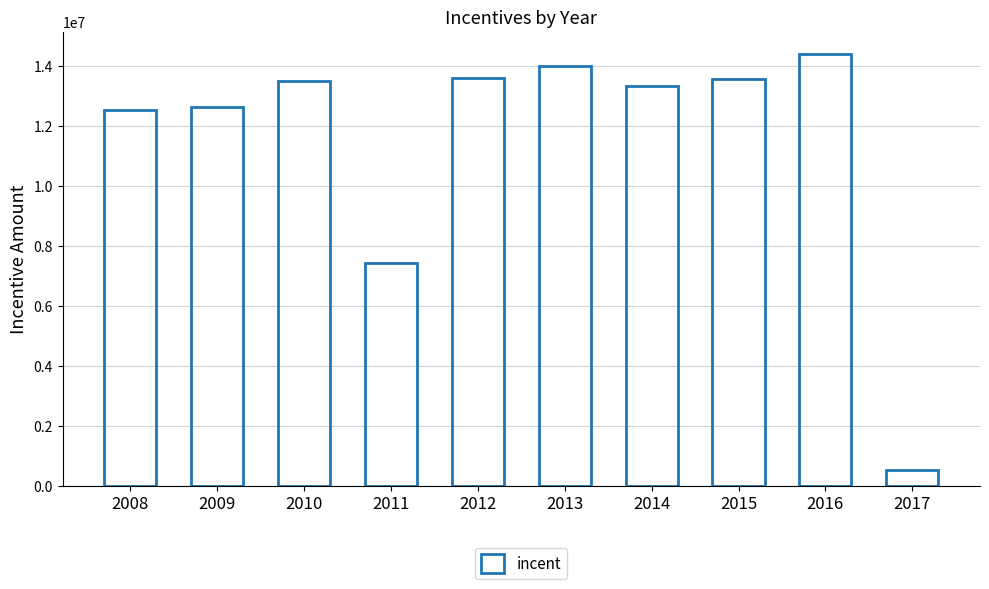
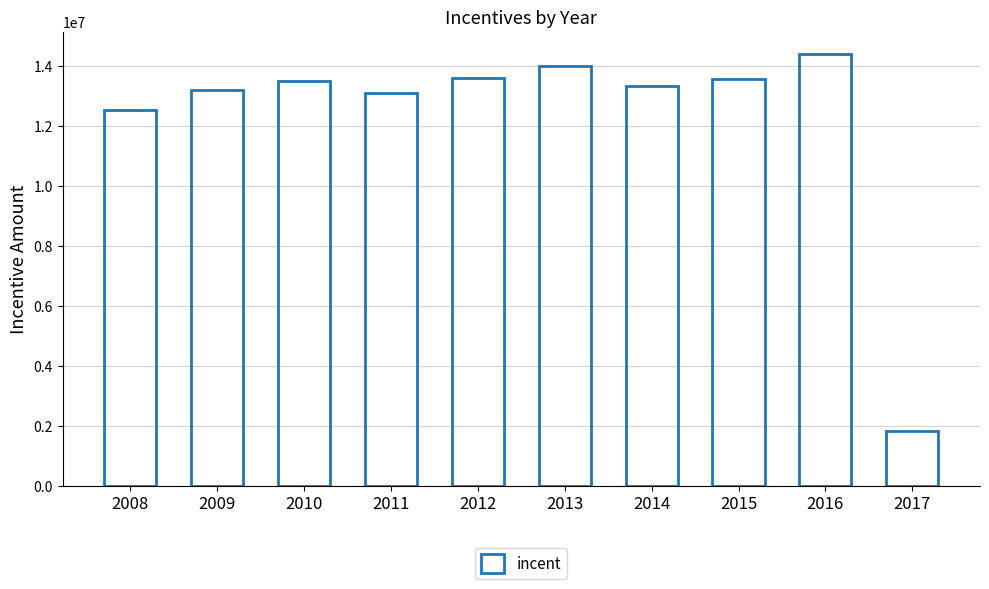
  {
    "2008": 12500000,
-   "2009": 12600000,
+   "2009": 13200000,
    "2010": 13500000,
-   "2011": 7400000,
+   "2011": 13100000,
    "2012": 13600000,
    "2013": 14000000,
    "2014": 13300000,
    "2015": 13600000,
    "2016": 14400000,
-   "2017": 500000
+   "2017": 1900000
  }
